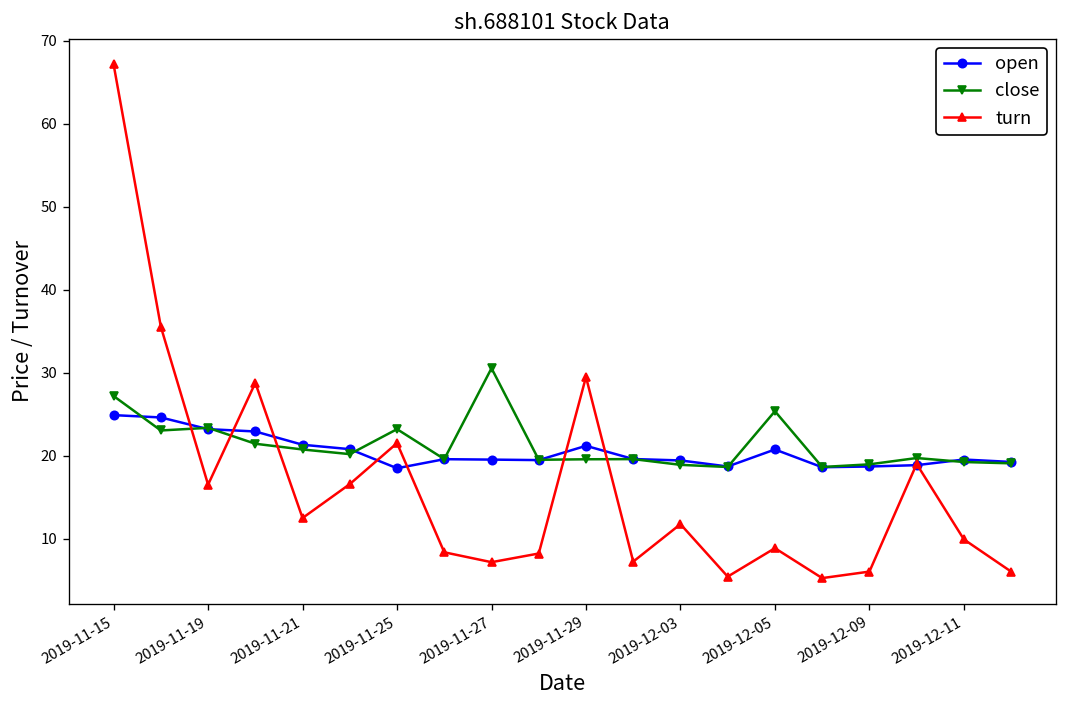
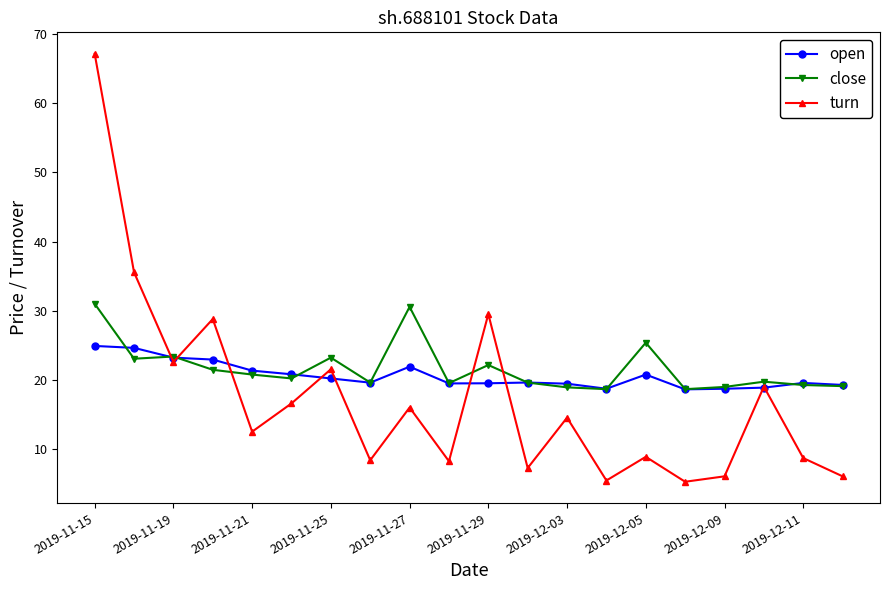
  {
    "open": {
      "2019-11-15": 25,
      "2019-11-21": 21,
-     "2019-11-25": 19,
-     "2019-11-27": 20,
-     "2019-11-29": 21,
+     "2019-11-25": 20,
+     "2019-11-27": 22,
+     "2019-11-29": 20,
      "2019-12-03": 19,
      "2019-12-05": 21
    },
    "close": {
-     "2019-11-15": 27,
+     "2019-11-15": 31,
      "2019-11-21": 21,
      "2019-11-25": 23,
      "2019-11-27": 31,
-     "2019-11-29": 20,
+     "2019-11-29": 22,
      "2019-12-03": 19,
      "2019-12-05": 25
    },
    "turn": {
      "2019-11-15": 67,
-     "2019-11-19": 17,
+     "2019-11-19": 23,
      "2019-11-21": 13,
      "2019-11-25": 22,
-     "2019-11-27": 7,
+     "2019-11-27": 16,
      "2019-11-29": 30,
-     "2019-12-03": 12,
+     "2019-12-03": 15,
      "2019-12-05": 9,
      "2019-12-09": 6,
-     "2019-12-11": 10
+     "2019-12-11": 9
    }
  }
